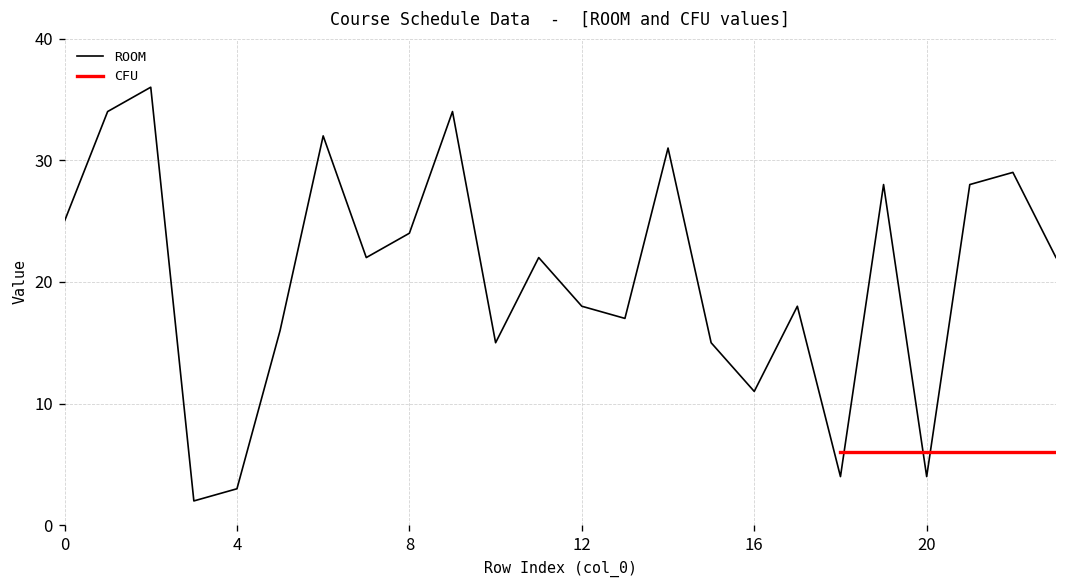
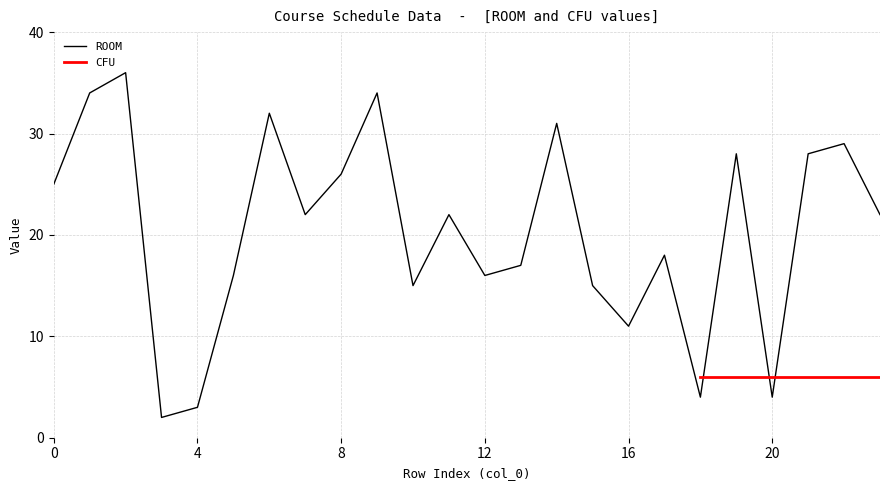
  {
    "ROOM": {
      "0": 25,
      "4": 3,
-     "8": 24,
-     "12": 18,
+     "8": 26,
+     "12": 16,
      "16": 11,
      "20": 4
    },
    "CFU": {
      "20": 6
    }
  }
